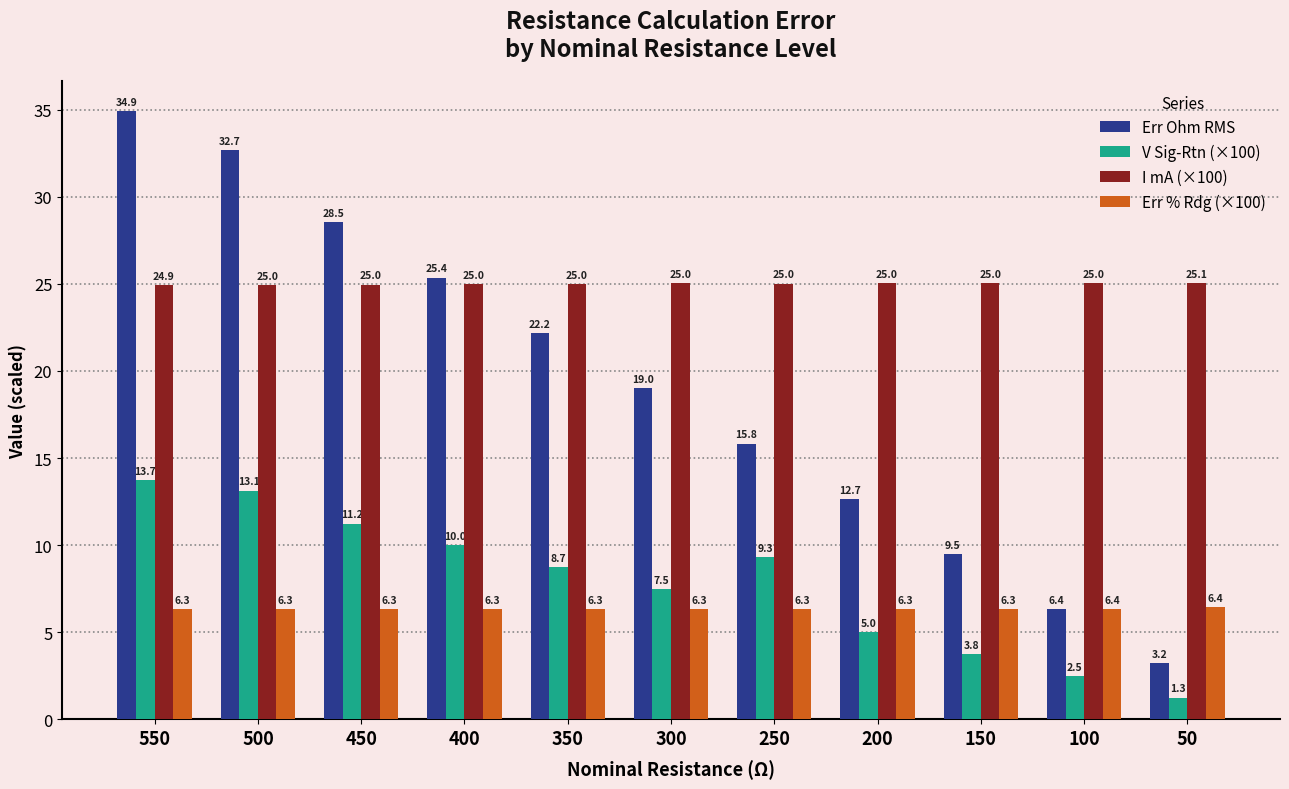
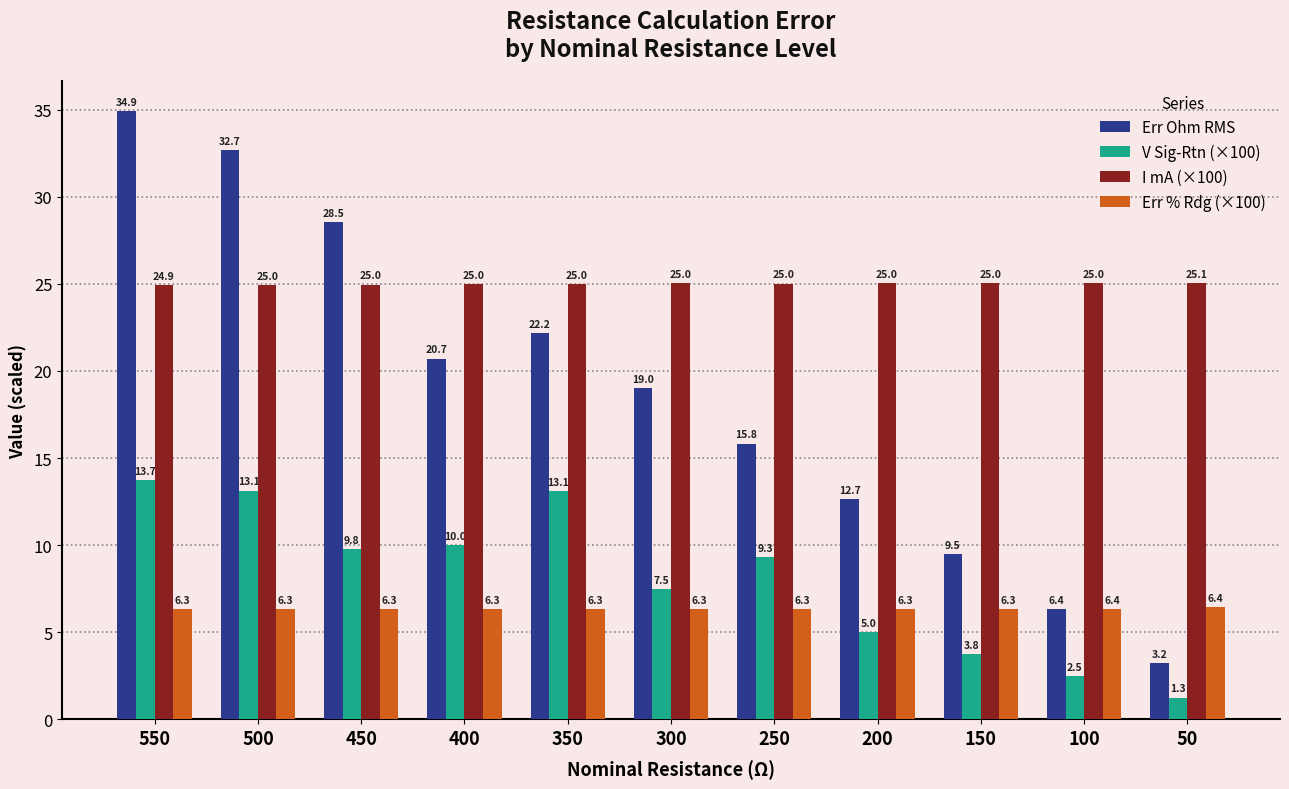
  {
    "Err Ohm RMS": {
      "550": 34.9,
      "500": 32.7,
      "450": 28.5,
-     "400": 25.4,
+     "400": 20.7,
      "350": 22.2,
      "300": 19.0,
      "250": 15.8,
      "200": 12.7,
      "150": 9.5,
      "100": 6.4,
      "50": 3.2
    },
    "V Sig-Rtn (×100)": {
      "550": 13.7,
      "500": 13.1,
-     "450": 11.2,
+     "450": 9.8,
      "400": 10.0,
-     "350": 8.7,
+     "350": 13.1,
      "300": 7.5,
      "250": 9.3,
      "200": 5.0,
      "150": 3.8,
      "100": 2.5,
      "50": 1.3
    },
    "I mA (×100)": {
      "550": 24.9,
      "500": 25.0,
      "450": 25.0,
      "400": 25.0,
      "350": 25.0,
      "300": 25.0,
      "250": 25.0,
      "200": 25.0,
      "150": 25.0,
      "100": 25.0,
      "50": 25.1
    },
    "Err % Rdg (×100)": {
      "550": 6.3,
      "500": 6.3,
      "450": 6.3,
      "400": 6.3,
      "350": 6.3,
      "300": 6.3,
      "250": 6.3,
      "200": 6.3,
      "150": 6.3,
      "100": 6.4,
      "50": 6.4
    }
  }
